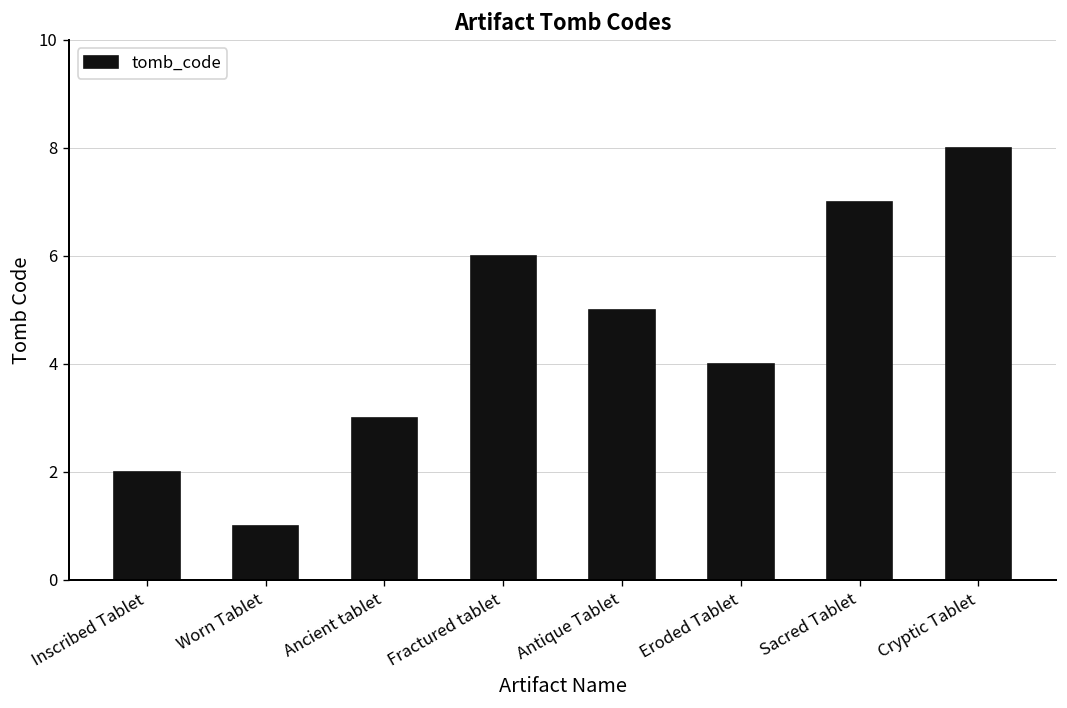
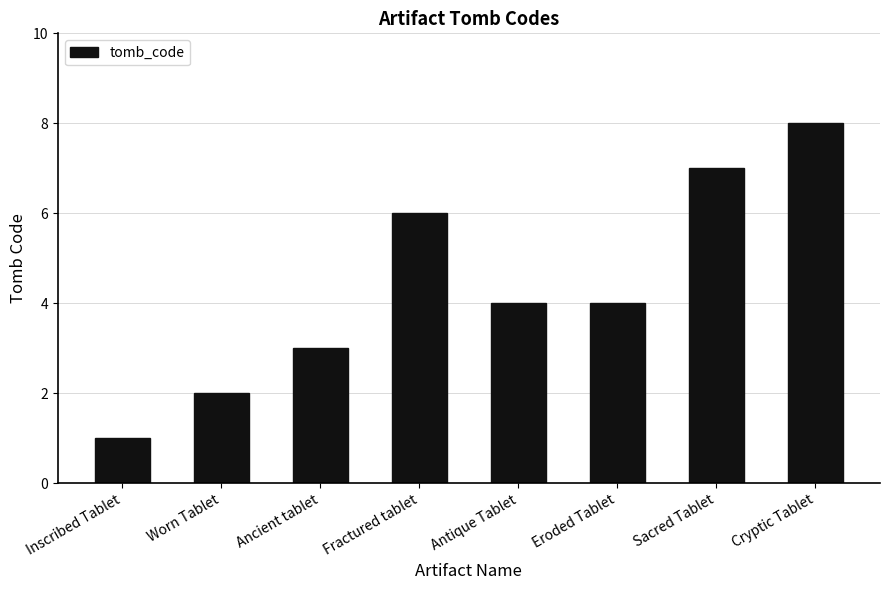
  {
-   "Inscribed Tablet": 2,
-   "Worn Tablet": 1,
+   "Inscribed Tablet": 1,
+   "Worn Tablet": 2,
    "Ancient tablet": 3,
    "Fractured tablet": 6,
-   "Antique Tablet": 5,
+   "Antique Tablet": 4,
    "Eroded Tablet": 4,
    "Sacred Tablet": 7,
    "Cryptic Tablet": 8
  }
